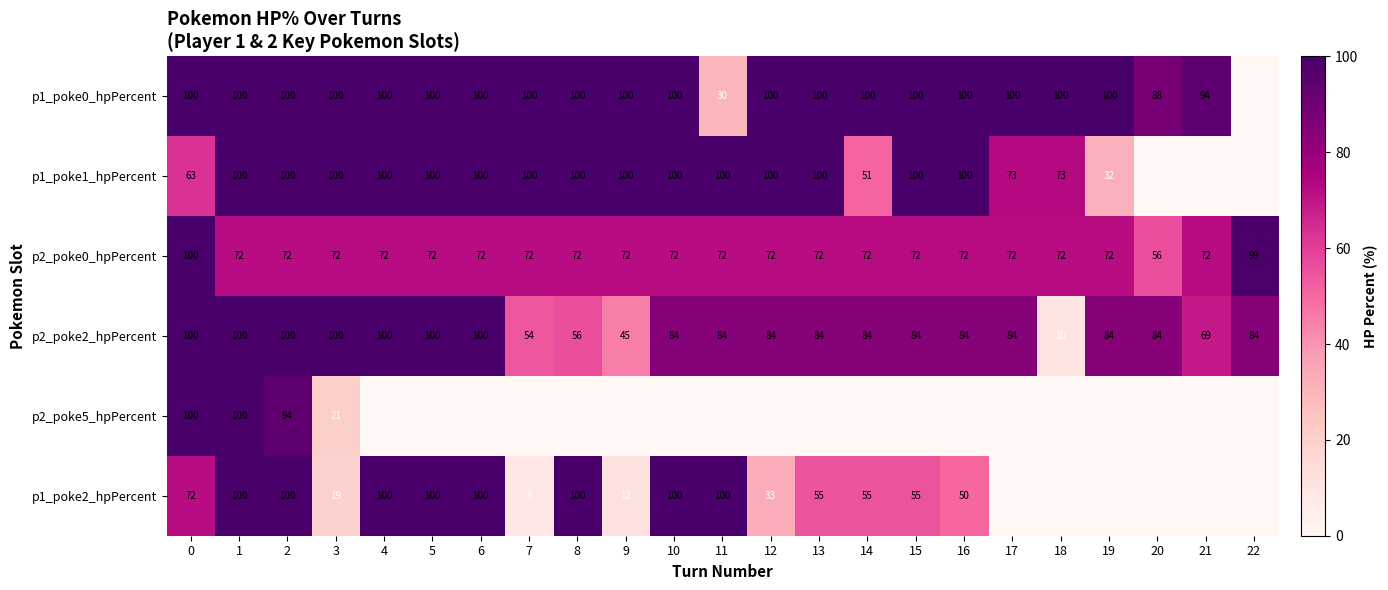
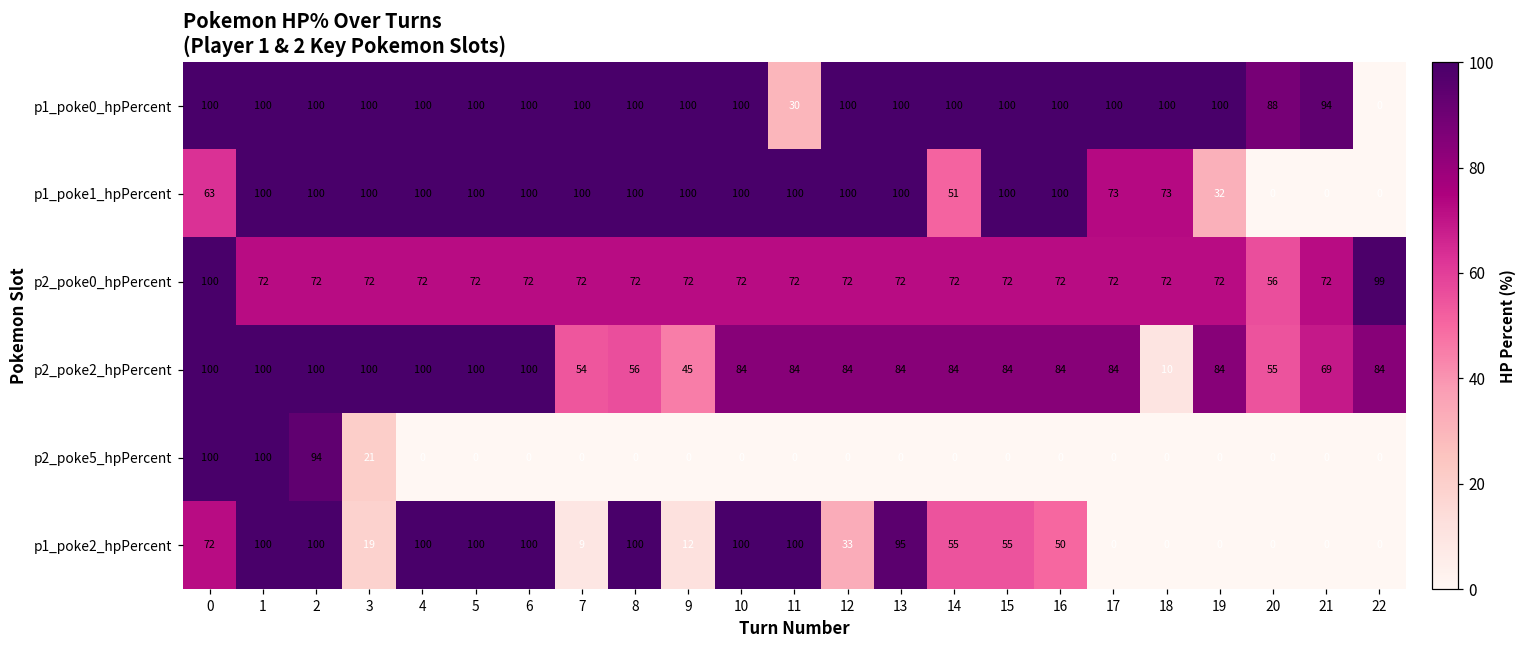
  {
    "p1_poke0_hpPercent": {
      "0": 100,
      "1": 100,
      "2": 100,
      "3": 100,
      "4": 100,
      "5": 100,
      "6": 100,
      "7": 100,
      "8": 100,
      "9": 100,
      "10": 100,
      "11": 30,
      "12": 100,
      "13": 100,
      "14": 100,
      "15": 100,
      "16": 100,
      "17": 100,
      "18": 100,
      "19": 100,
      "20": 88,
      "21": 94
    },
    "p1_poke1_hpPercent": {
      "0": 63,
      "1": 100,
      "2": 100,
      "3": 100,
      "4": 100,
      "5": 100,
      "6": 100,
      "7": 100,
      "8": 100,
      "9": 100,
      "10": 100,
      "11": 100,
      "12": 100,
      "13": 100,
      "14": 51,
      "15": 100,
      "16": 100,
      "17": 73,
      "18": 73,
      "19": 32
    },
    "p2_poke0_hpPercent": {
      "0": 100,
      "1": 72,
      "2": 72,
      "3": 72,
      "4": 72,
      "5": 72,
      "6": 72,
      "7": 72,
      "8": 72,
      "9": 72,
      "10": 72,
      "11": 72,
      "12": 72,
      "13": 72,
      "14": 72,
      "15": 72,
      "16": 72,
      "17": 72,
      "18": 72,
      "19": 72,
      "20": 56,
      "21": 72,
      "22": 99
    },
    "p2_poke2_hpPercent": {
      "0": 100,
      "1": 100,
      "2": 100,
      "3": 100,
      "4": 100,
      "5": 100,
      "6": 100,
      "7": 54,
      "8": 56,
      "9": 45,
      "10": 84,
      "11": 84,
      "12": 84,
      "13": 84,
      "14": 84,
      "15": 84,
      "16": 84,
      "17": 84,
      "19": 84,
-     "20": 84,
+     "20": 55,
      "21": 69,
      "22": 84
    },
    "p2_poke5_hpPercent": {
      "0": 100,
      "1": 100,
      "2": 94,
      "3": 21
    },
    "p1_poke2_hpPercent": {
      "0": 72,
      "1": 100,
      "2": 100,
      "3": 19,
      "4": 100,
      "5": 100,
      "6": 100,
      "8": 100,
      "10": 100,
      "11": 100,
      "12": 33,
-     "13": 55,
+     "13": 95,
      "14": 55,
      "15": 55,
      "16": 50
    }
  }
